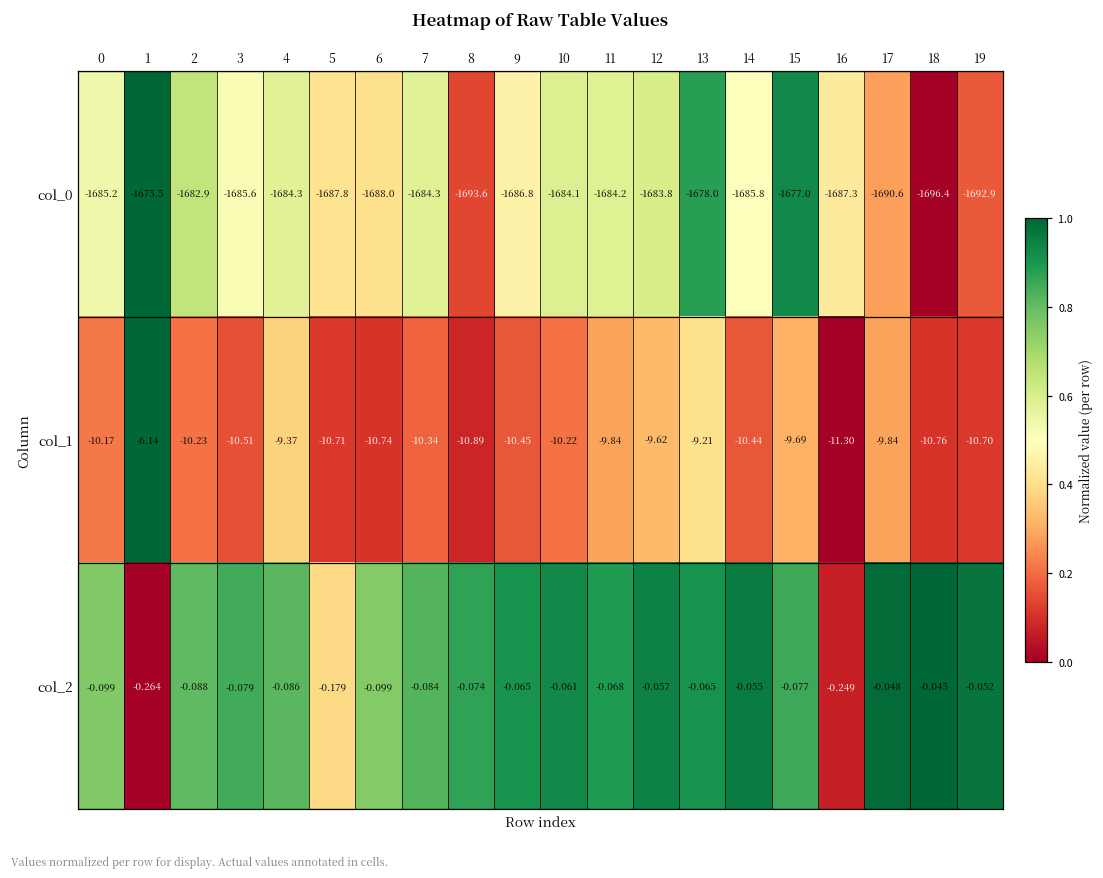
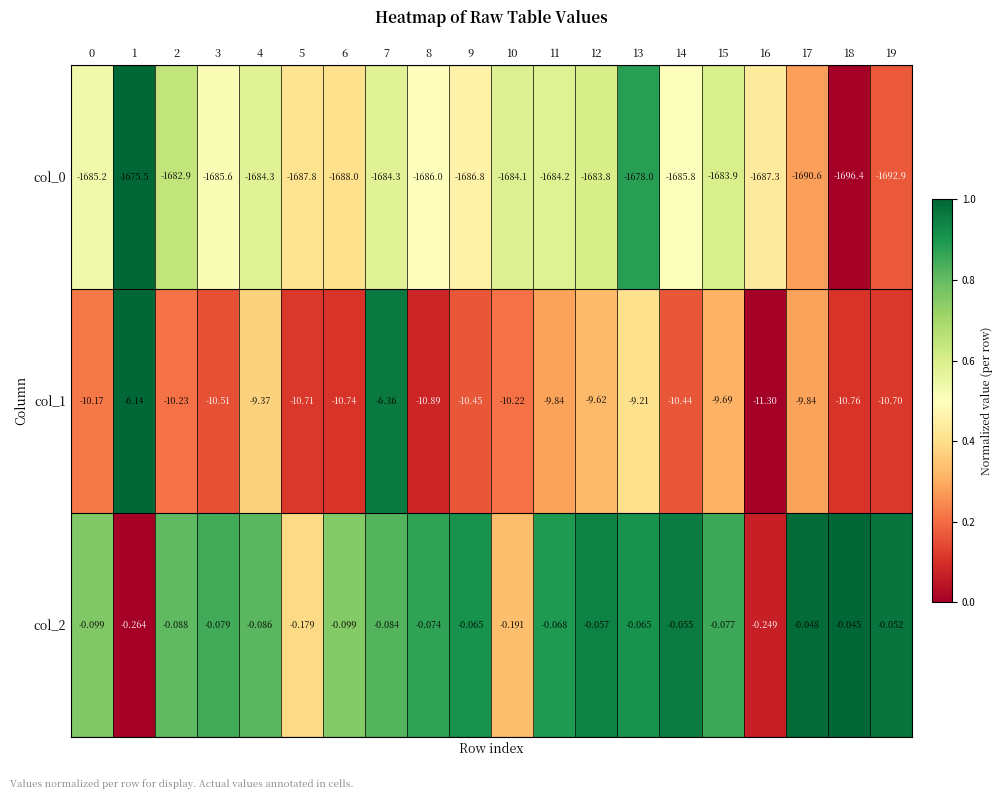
  {
    "col_0": {
      "0": -1685.2,
      "1": -1675.5,
      "2": -1682.9,
      "3": -1685.6,
      "4": -1684.3,
      "5": -1687.8,
      "6": -1688.0,
      "7": -1684.3,
-     "8": -1693.6,
+     "8": -1686.0,
      "9": -1686.8,
      "10": -1684.1,
      "11": -1684.2,
      "12": -1683.8,
      "13": -1678.0,
      "14": -1685.8,
-     "15": -1677.0,
+     "15": -1683.9,
      "16": -1687.3,
      "17": -1690.6,
      "18": -1696.4,
      "19": -1692.9
    },
    "col_1": {
      "0": -10.17,
      "1": -6.14,
      "2": -10.23,
      "3": -10.51,
      "4": -9.37,
      "5": -10.71,
      "6": -10.74,
-     "7": -10.34,
+     "7": -6.36,
      "8": -10.89,
      "9": -10.45,
      "10": -10.22,
      "11": -9.84,
      "12": -9.62,
      "13": -9.21,
      "14": -10.44,
      "15": -9.69,
      "16": -11.30,
      "17": -9.84,
      "18": -10.76,
      "19": -10.70
    },
    "col_2": {
      "0": -0.099,
      "1": -0.264,
      "2": -0.088,
      "3": -0.079,
      "4": -0.086,
      "5": -0.179,
      "6": -0.099,
      "7": -0.084,
      "8": -0.074,
      "9": -0.065,
-     "10": -0.061,
+     "10": -0.191,
      "11": -0.068,
      "12": -0.057,
      "13": -0.065,
      "14": -0.055,
      "15": -0.077,
      "16": -0.249,
      "17": -0.048,
      "18": -0.045,
      "19": -0.052
    }
  }
